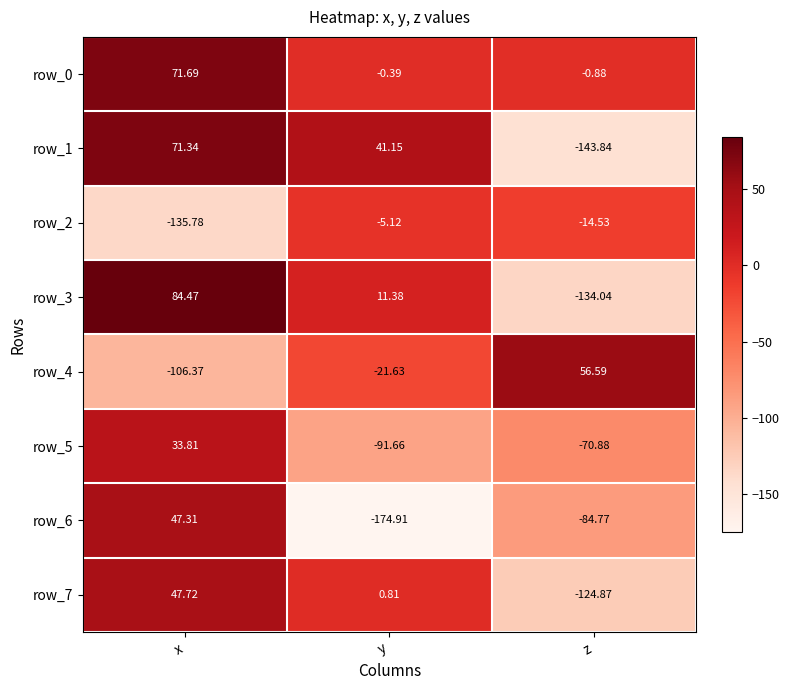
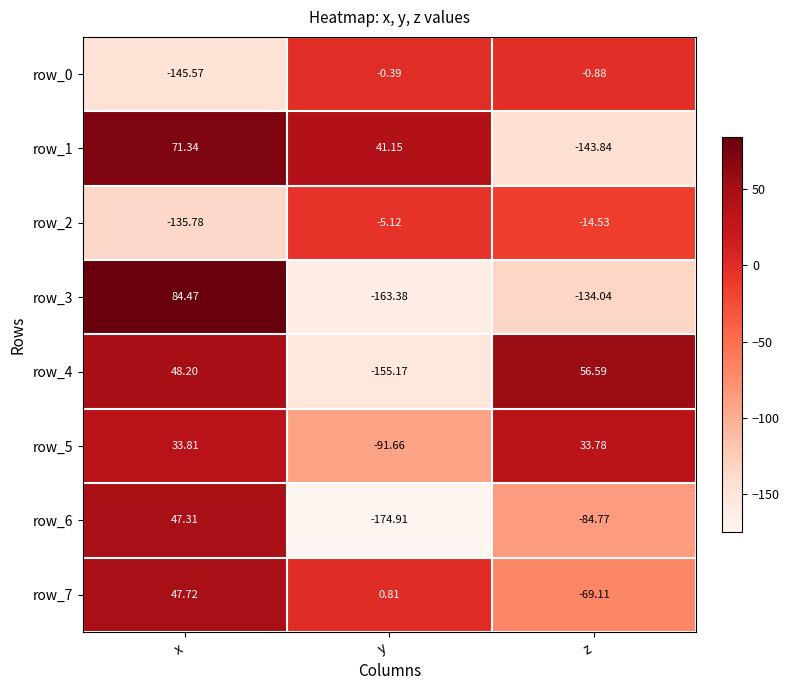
  {
    "row_0": {
-     "x": 71.69,
+     "x": -145.57,
      "y": -0.39,
      "z": -0.88
    },
    "row_1": {
      "x": 71.34,
      "y": 41.15,
      "z": -143.84
    },
    "row_2": {
      "x": -135.78,
      "y": -5.12,
      "z": -14.53
    },
    "row_3": {
      "x": 84.47,
-     "y": 11.38,
+     "y": -163.38,
      "z": -134.04
    },
    "row_4": {
-     "x": -106.37,
-     "y": -21.63,
+     "x": 48.20,
+     "y": -155.17,
      "z": 56.59
    },
    "row_5": {
      "x": 33.81,
      "y": -91.66,
-     "z": -70.88
+     "z": 33.78
    },
    "row_6": {
      "x": 47.31,
      "y": -174.91,
      "z": -84.77
    },
    "row_7": {
      "x": 47.72,
      "y": 0.81,
-     "z": -124.87
+     "z": -69.11
    }
  }
